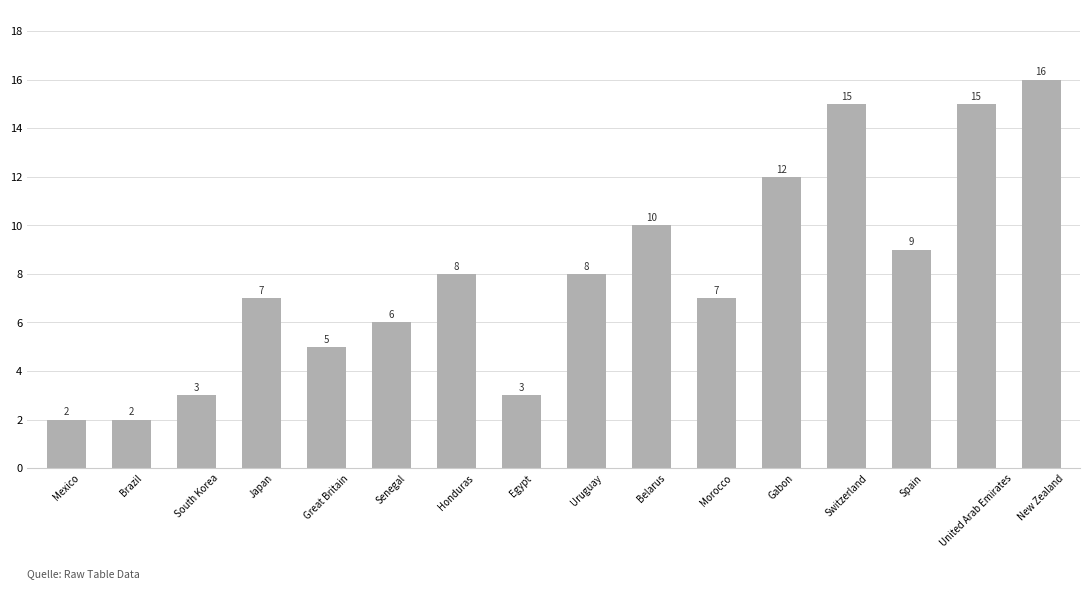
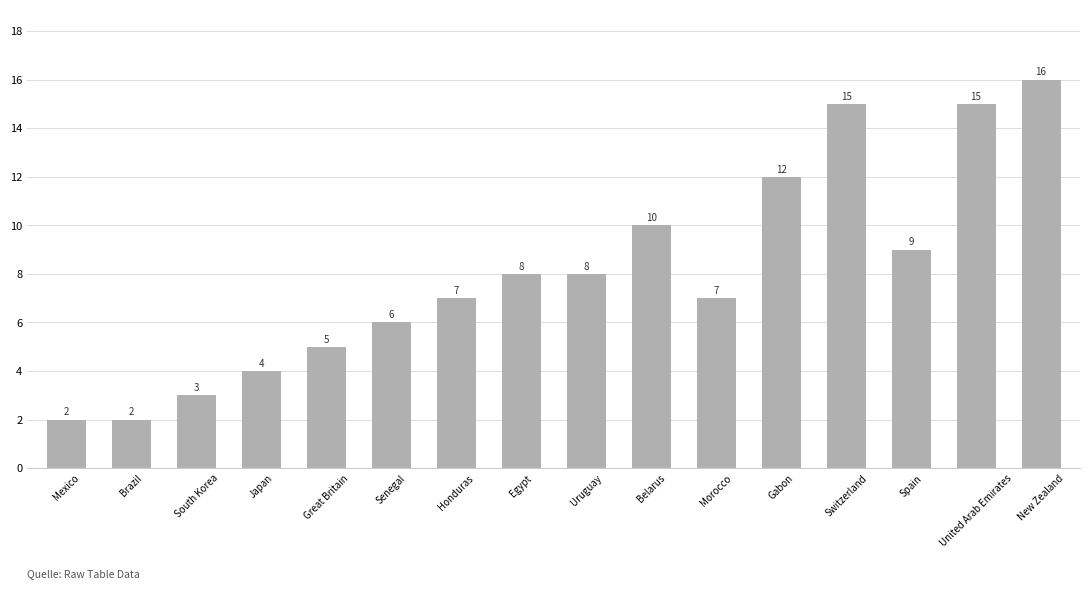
  {
    "Mexico": 2,
    "Brazil": 2,
    "South Korea": 3,
-   "Japan": 7,
+   "Japan": 4,
    "Great Britain": 5,
    "Senegal": 6,
-   "Honduras": 8,
-   "Egypt": 3,
+   "Honduras": 7,
+   "Egypt": 8,
    "Uruguay": 8,
    "Belarus": 10,
    "Morocco": 7,
    "Gabon": 12,
    "Switzerland": 15,
    "Spain": 9,
    "United Arab Emirates": 15,
    "New Zealand": 16
  }
